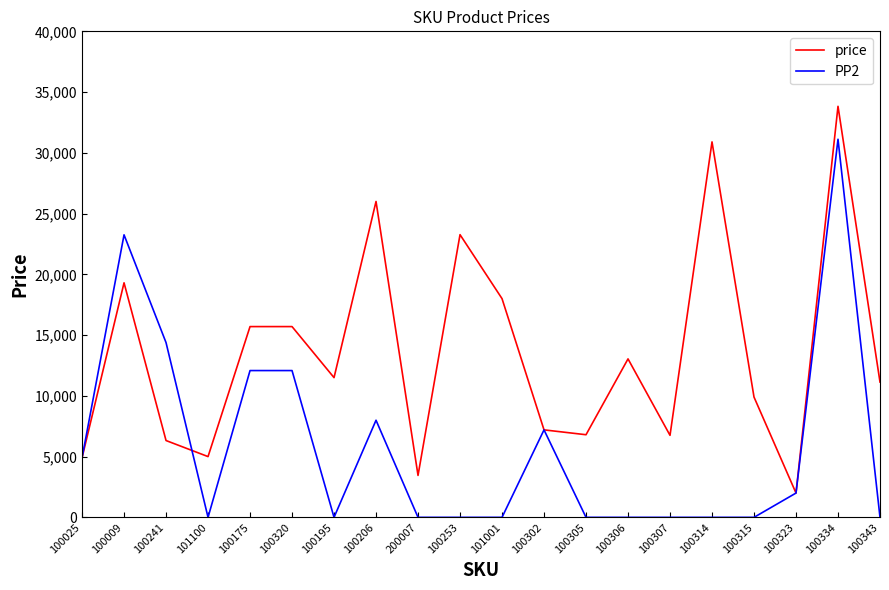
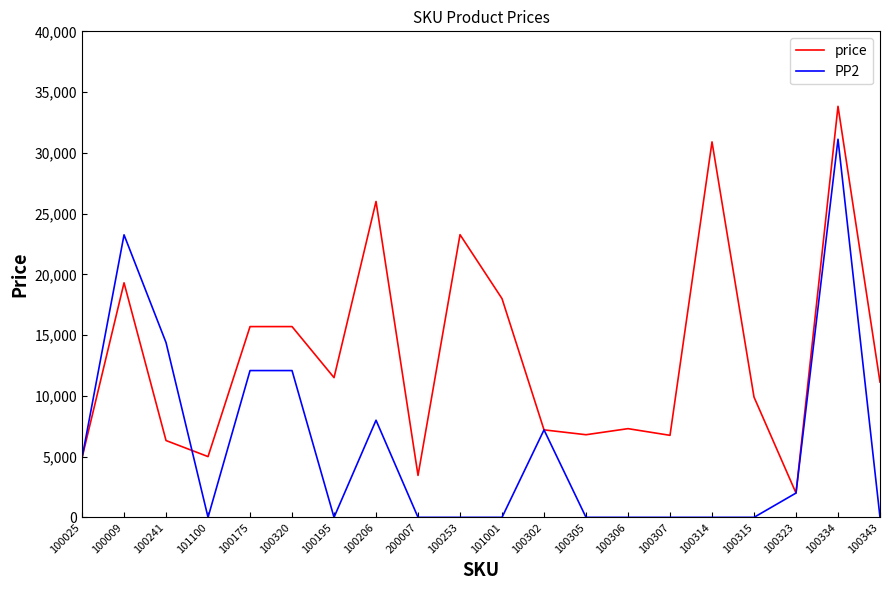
  {
    "price": {
      "100009": "19,300",
      "100241": "6,300",
      "101100": "5,000",
      "100175": "15,700",
      "100320": "15,700",
      "100195": "11,500",
      "100206": "26,000",
      "200007": "3,500",
      "100253": "23,300",
      "101001": "18,000",
      "100305": "6,800",
-     "100306": "13,000",
+     "100306": "7,300",
      "100307": "6,800",
      "100314": "30,900",
      "100315": "9,900",
      "100334": "33,800",
      "100343": "11,100"
    },
    "PP2": {
      "100009": "23,300",
      "100241": "14,400",
      "101100": "0",
      "100175": "12,100",
      "100320": "12,100",
      "100195": "0",
      "100206": "8,000",
      "200007": "0",
      "100253": "0",
      "101001": "0",
      "100305": "0",
      "100306": "0",
      "100307": "0",
      "100314": "0",
      "100315": "0",
      "100334": "31,100",
      "100343": "0"
    }
  }
